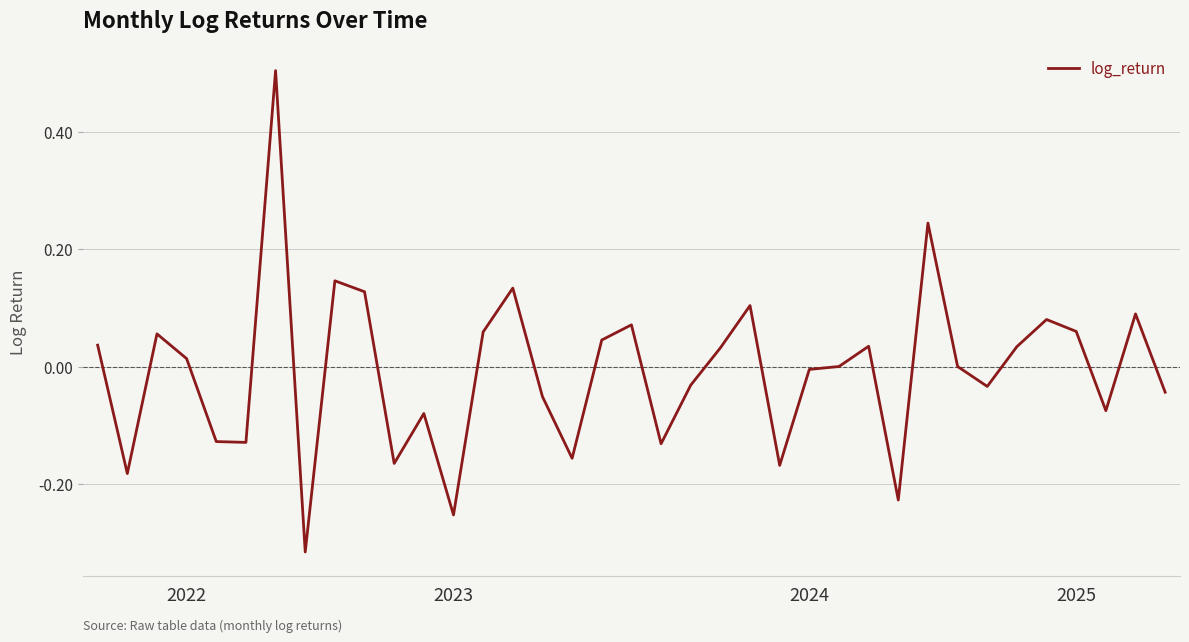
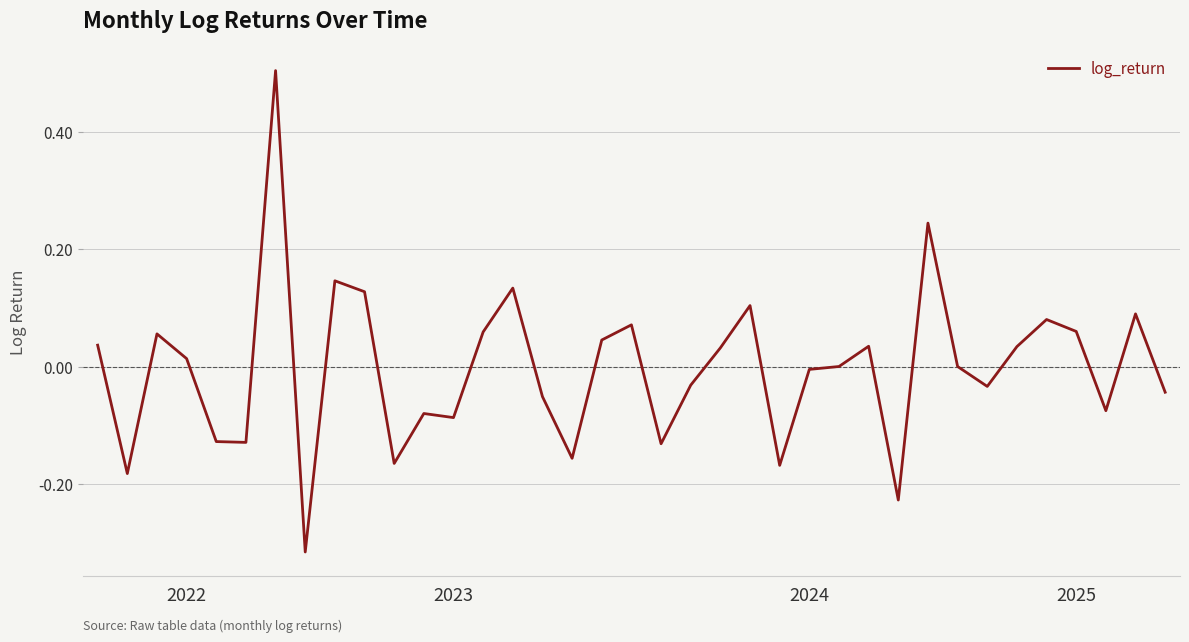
  {
    "2022": 0.01,
-   "2023": -0.25,
+   "2023": -0.09,
    "2024": 0.00,
    "2025": 0.06
  }
